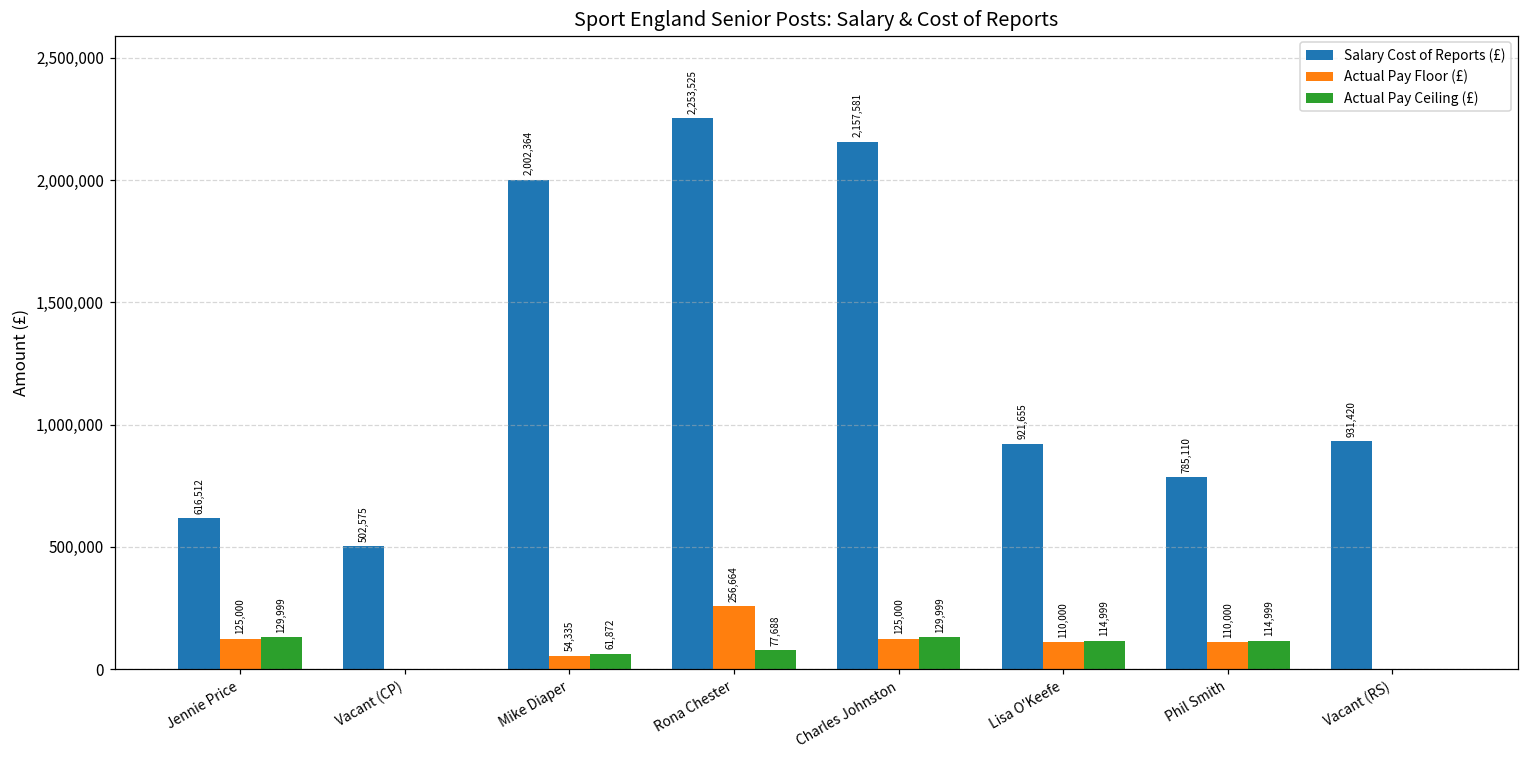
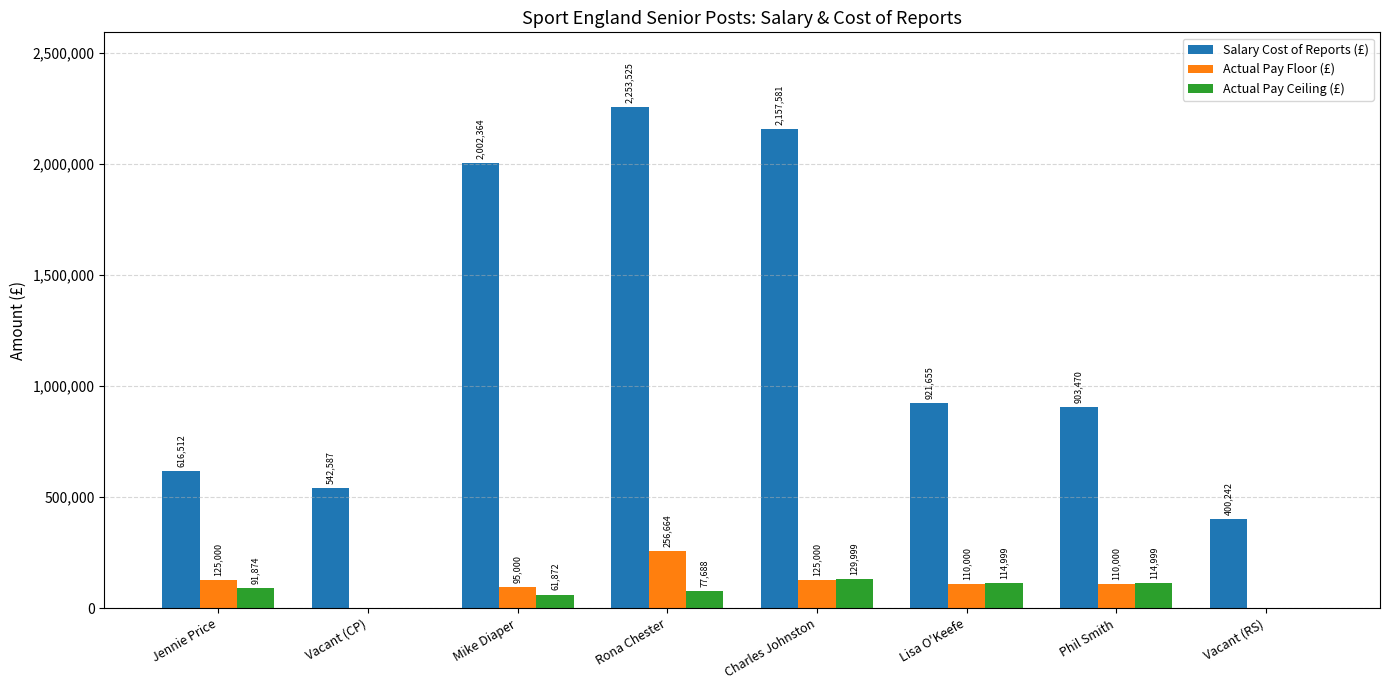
  {
    "Salary Cost of Reports (£)": {
      "Jennie Price": "616,512",
-     "Vacant (CP)": "502,575",
+     "Vacant (CP)": "542,587",
      "Mike Diaper": "2,002,364",
      "Rona Chester": "2,253,525",
      "Charles Johnston": "2,157,581",
      "Lisa O'Keefe": "921,655",
-     "Phil Smith": "785,110",
-     "Vacant (RS)": "931,420"
+     "Phil Smith": "903,470",
+     "Vacant (RS)": "400,242"
    },
    "Actual Pay Floor (£)": {
      "Jennie Price": "125,000",
-     "Mike Diaper": "54,335",
+     "Mike Diaper": "95,000",
      "Rona Chester": "256,664",
      "Charles Johnston": "125,000",
      "Lisa O'Keefe": "110,000",
      "Phil Smith": "110,000"
    },
    "Actual Pay Ceiling (£)": {
-     "Jennie Price": "129,999",
+     "Jennie Price": "91,874",
      "Mike Diaper": "61,872",
      "Rona Chester": "77,688",
      "Charles Johnston": "129,999",
      "Lisa O'Keefe": "114,999",
      "Phil Smith": "114,999"
    }
  }
